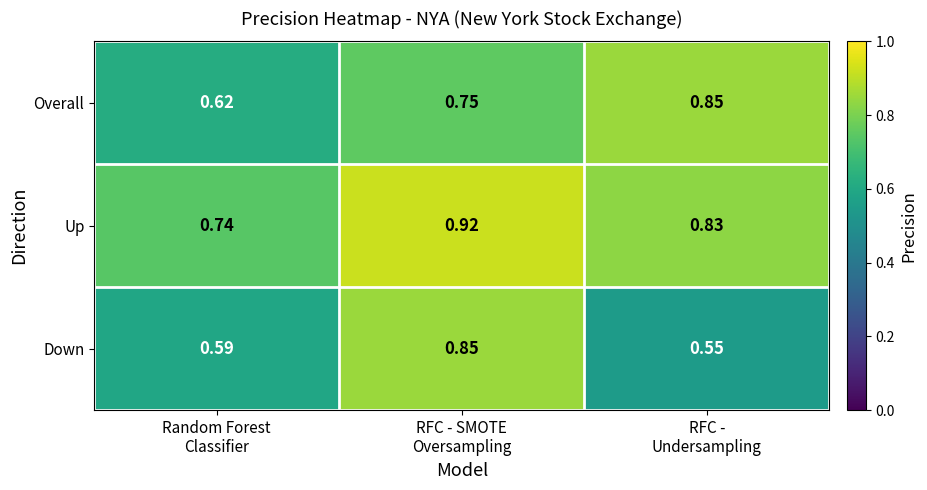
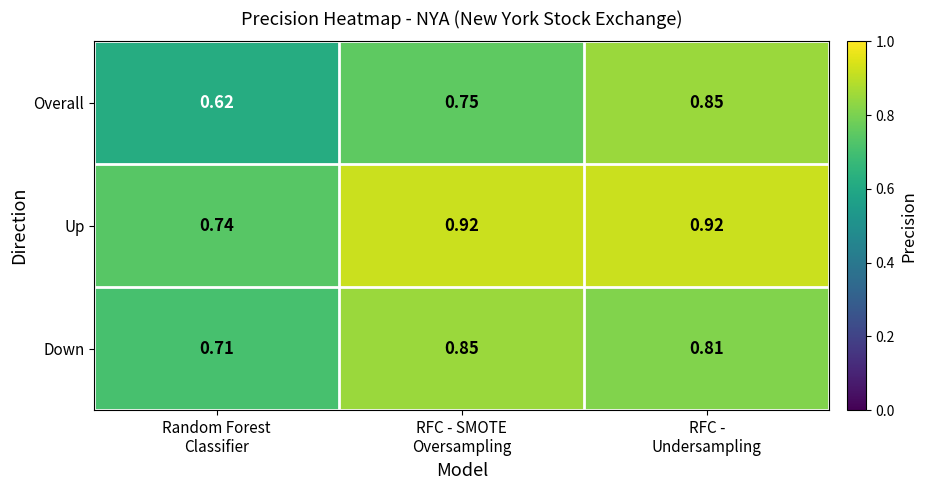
  {
    "Overall": {
      "Random Forest Classifier": 0.62,
      "RFC - SMOTE Oversampling": 0.75,
      "RFC - Undersampling": 0.85
    },
    "Up": {
      "Random Forest Classifier": 0.74,
      "RFC - SMOTE Oversampling": 0.92,
-     "RFC - Undersampling": 0.83
+     "RFC - Undersampling": 0.92
    },
    "Down": {
-     "Random Forest Classifier": 0.59,
+     "Random Forest Classifier": 0.71,
      "RFC - SMOTE Oversampling": 0.85,
-     "RFC - Undersampling": 0.55
+     "RFC - Undersampling": 0.81
    }
  }
